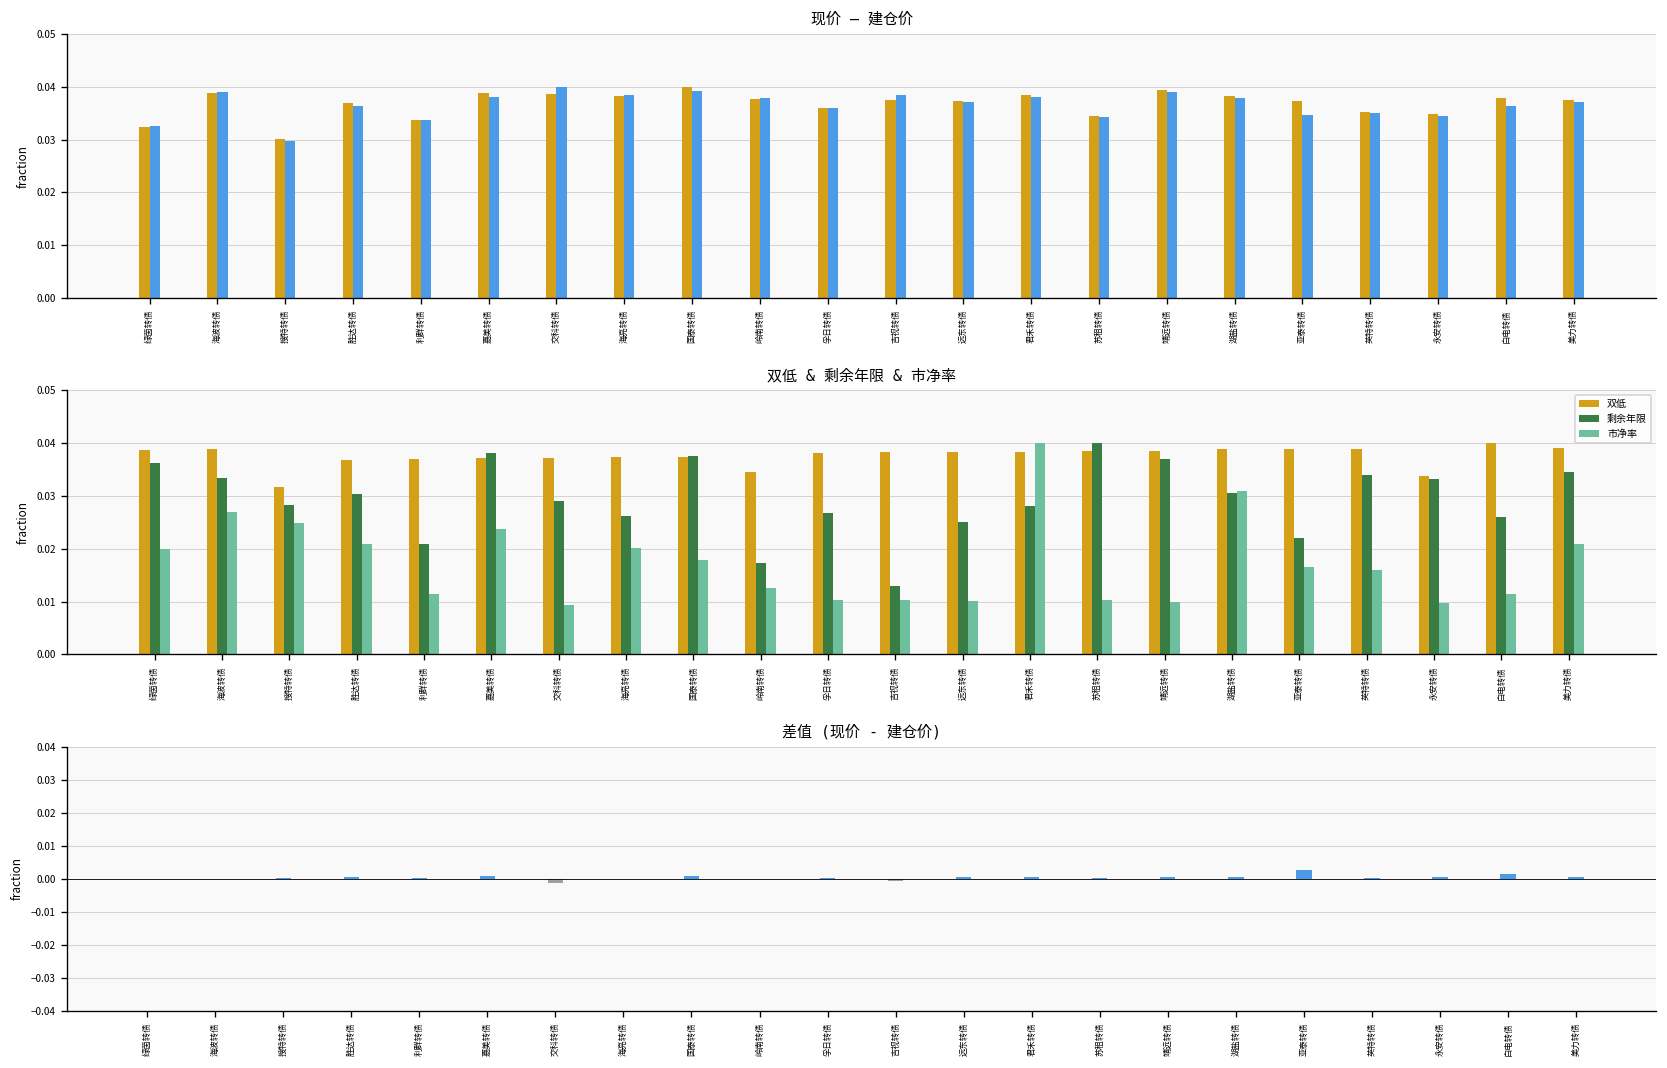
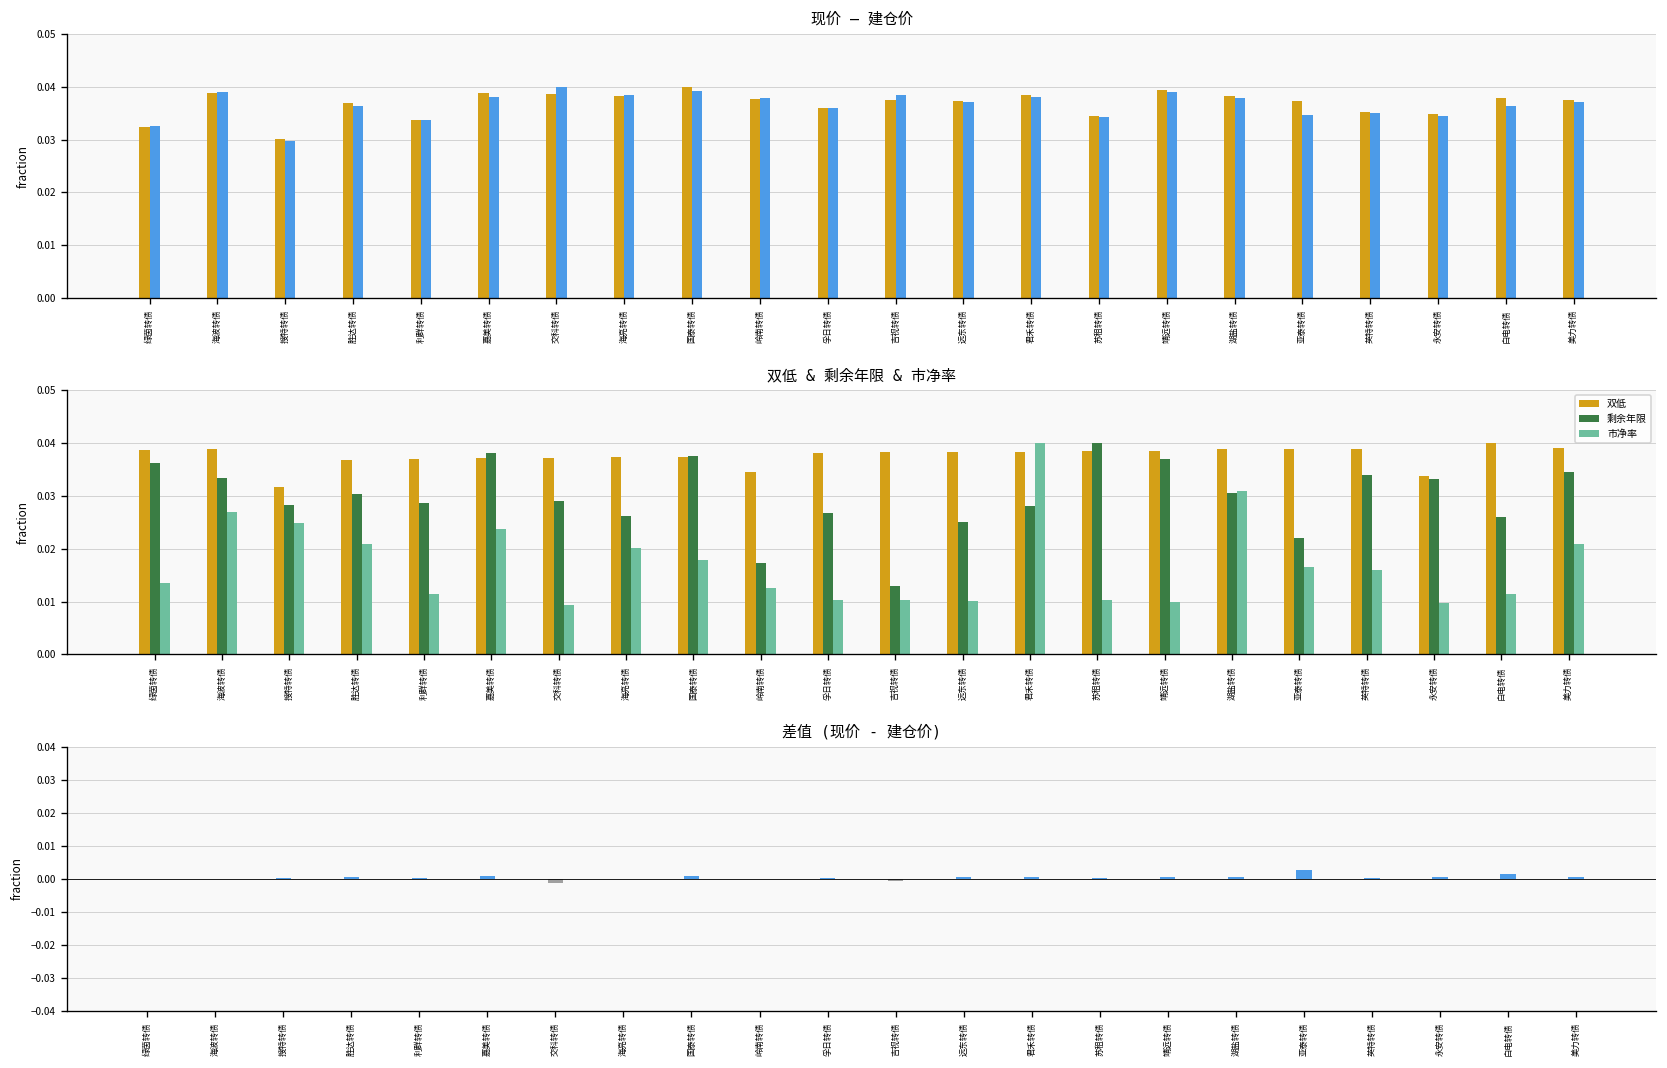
  {
    "双低 & 剩余年限 & 市净率": {
      "双低": {
        "绿茵转债": 0.039,
        "海波转债": 0.039,
        "搜特转债": 0.032,
        "胜达转债": 0.037,
        "利群转债": 0.037,
        "嘉美转债": 0.037,
        "交科转债": 0.037,
        "海亮转债": 0.037,
        "国泰转债": 0.037,
        "岭南转债": 0.035,
        "孚日转债": 0.038,
        "吉视转债": 0.038,
        "远东转债": 0.038,
        "君禾转债": 0.038,
        "苏租转债": 0.038,
        "靖远转债": 0.039,
        "湖盐转债": 0.039,
        "亚泰转债": 0.039,
        "英特转债": 0.039,
        "永安转债": 0.034,
        "白电转债": 0.040,
        "美力转债": 0.039
      },
      "剩余年限": {
        "绿茵转债": 0.036,
        "海波转债": 0.033,
        "搜特转债": 0.028,
        "胜达转债": 0.030,
-       "利群转债": 0.021,
+       "利群转债": 0.029,
        "嘉美转债": 0.038,
        "交科转债": 0.029,
        "海亮转债": 0.026,
        "国泰转债": 0.038,
        "岭南转债": 0.017,
        "孚日转债": 0.027,
        "吉视转债": 0.013,
        "远东转债": 0.025,
        "君禾转债": 0.028,
        "苏租转债": 0.040,
        "靖远转债": 0.037,
        "湖盐转债": 0.031,
        "亚泰转债": 0.022,
        "英特转债": 0.034,
        "永安转债": 0.033,
        "白电转债": 0.026,
        "美力转债": 0.034
      },
      "市净率": {
-       "绿茵转债": 0.020,
+       "绿茵转债": 0.014,
        "海波转债": 0.027,
        "搜特转债": 0.025,
        "胜达转债": 0.021,
        "利群转债": 0.011,
        "嘉美转债": 0.024,
        "交科转债": 0.009,
        "海亮转债": 0.020,
        "国泰转债": 0.018,
        "岭南转债": 0.013,
        "孚日转债": 0.010,
        "吉视转债": 0.010,
        "远东转债": 0.010,
        "君禾转债": 0.040,
        "苏租转债": 0.010,
        "靖远转债": 0.010,
        "湖盐转债": 0.031,
        "亚泰转债": 0.017,
        "英特转债": 0.016,
        "永安转债": 0.010,
        "白电转债": 0.011,
        "美力转债": 0.021
      }
    },
    "差值 (现价 - 建仓价)": {
      "绿茵转债": 0.000,
      "海波转债": 0.000,
      "交科转债": -0.001,
      "亚泰转债": 0.003,
      "白电转债": 0.002
    }
  }
